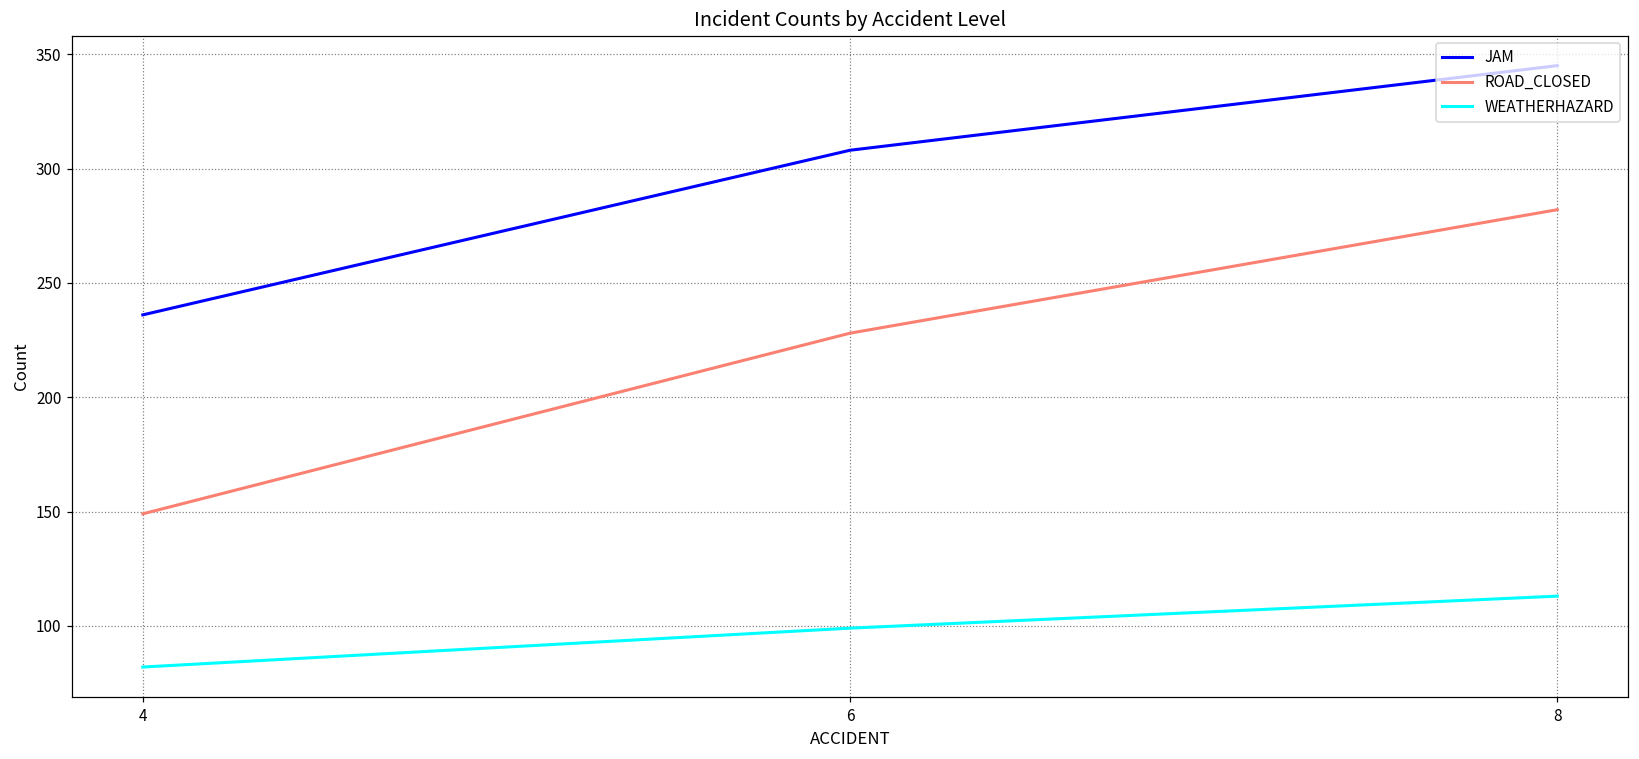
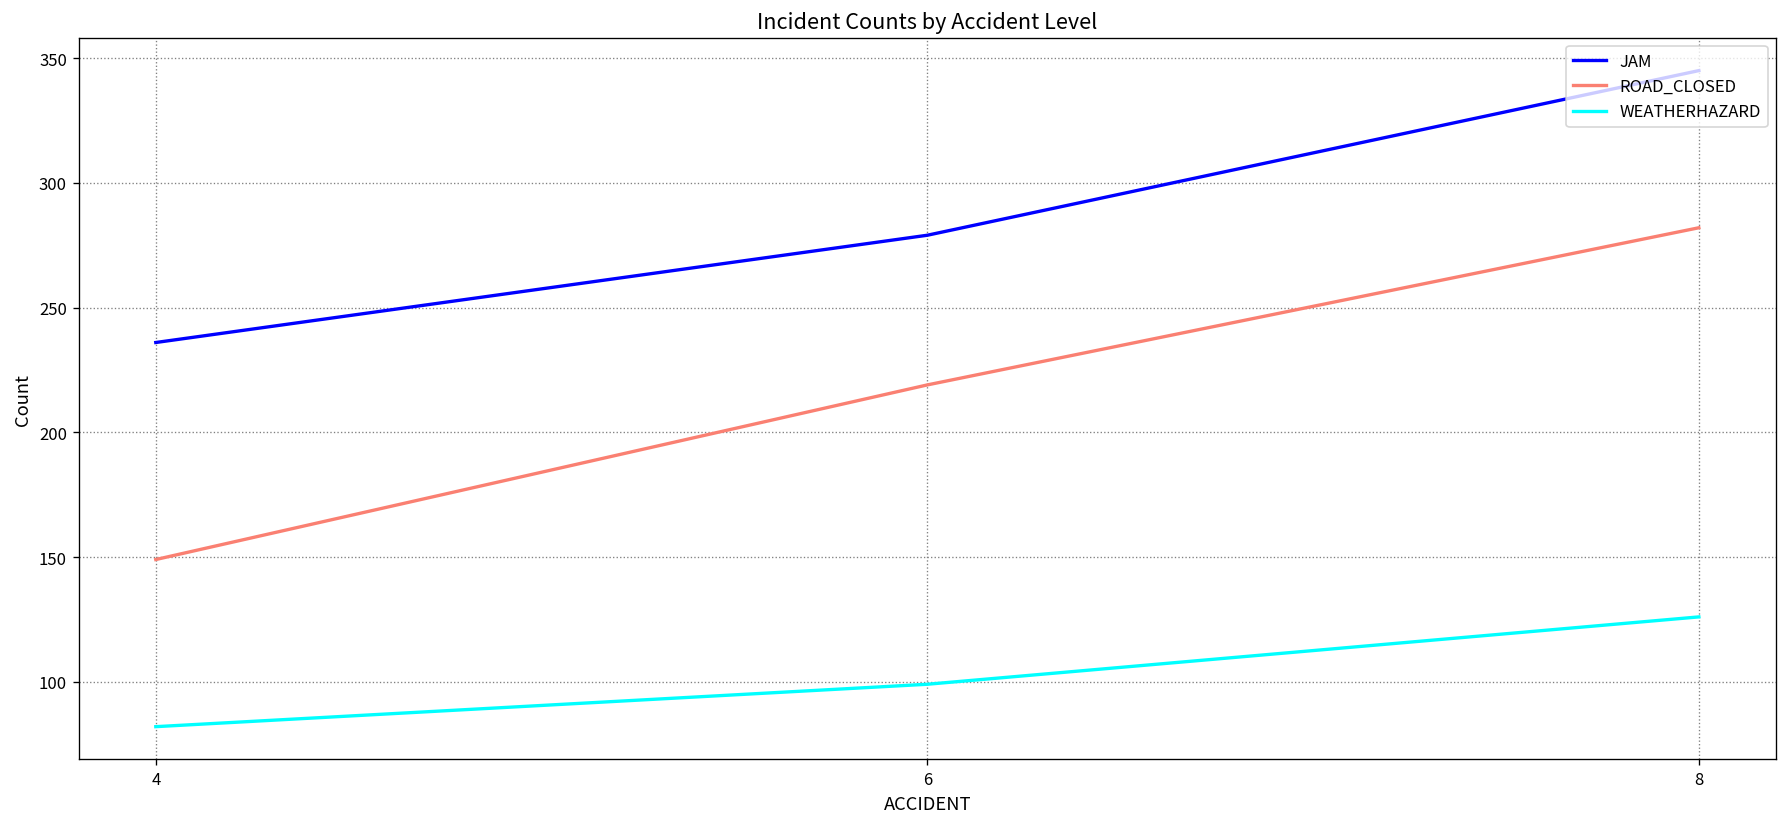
  {
    "JAM": {
      "4": 236,
-     "6": 308
+     "6": 279
    },
    "ROAD_CLOSED": {
      "4": 149,
-     "6": 228,
+     "6": 219,
      "8": 282
    },
    "WEATHERHAZARD": {
      "4": 82,
      "6": 99,
-     "8": 113
+     "8": 126
    }
  }
